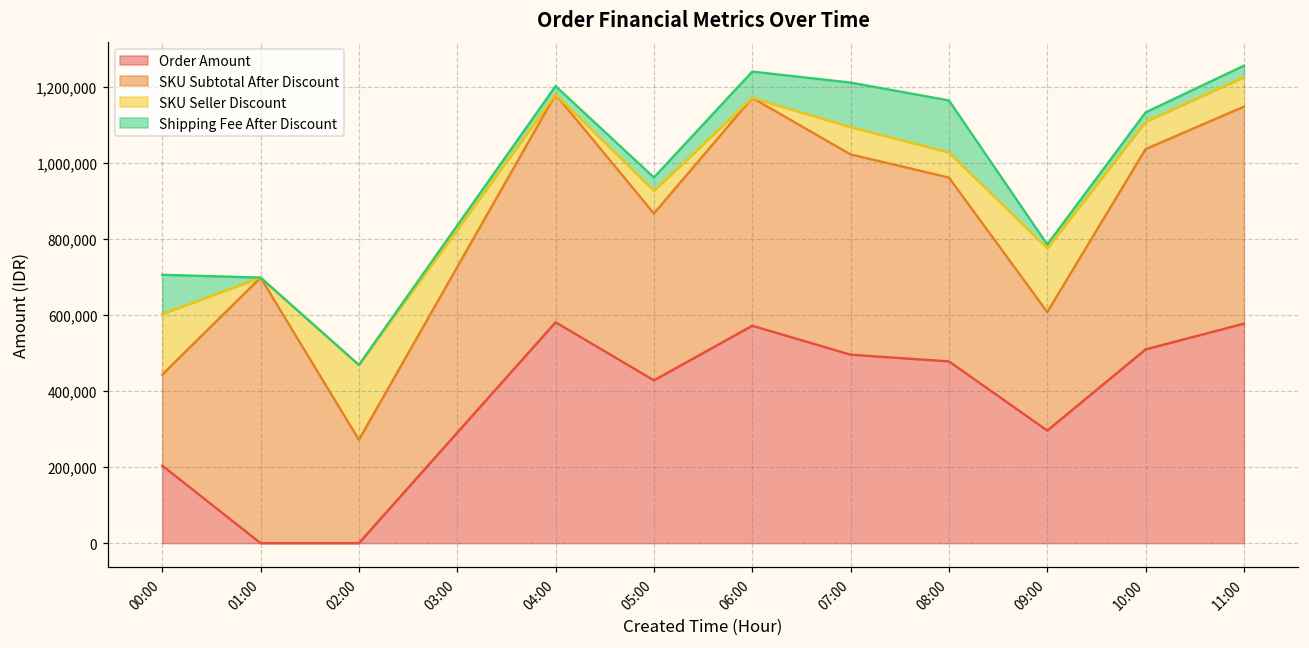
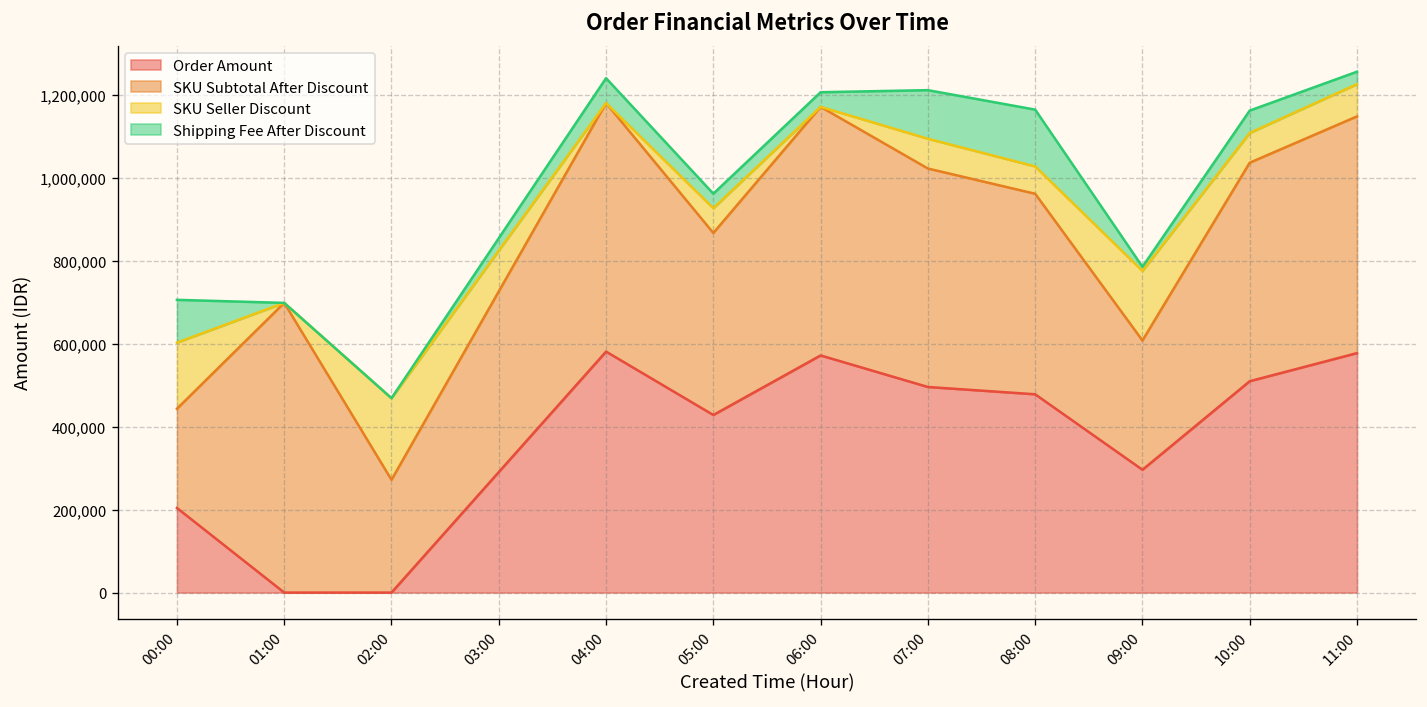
  {
    "Shipping Fee After Discount": {
      "00:00": "100,000",
-     "04:00": "20,000",
+     "04:00": "60,000",
      "05:00": "40,000",
-     "06:00": "70,000",
+     "06:00": "40,000",
      "07:00": "120,000",
      "08:00": "140,000",
      "09:00": "10,000",
-     "10:00": "20,000",
+     "10:00": "50,000",
      "11:00": "30,000"
    }
  }
